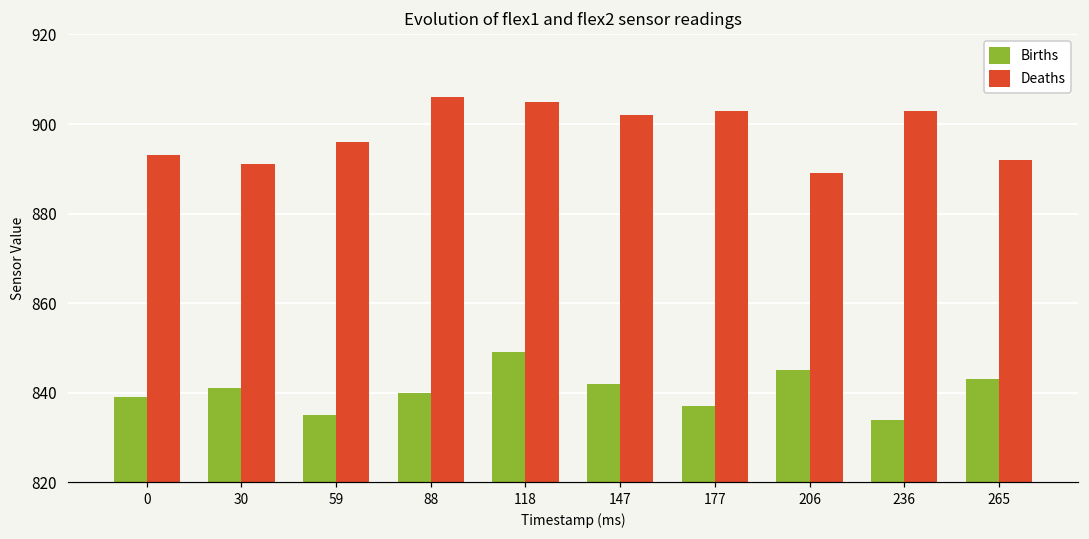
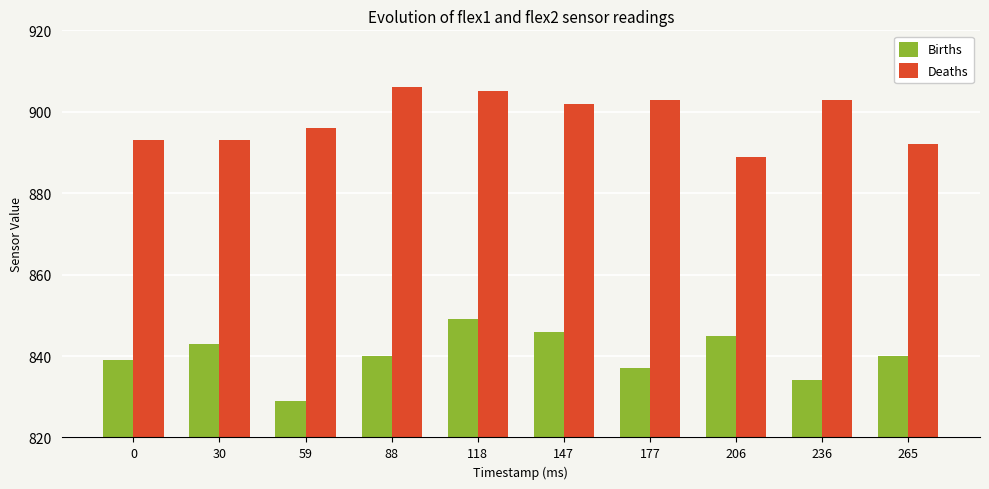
  {
    "Births": {
      "0": 839,
-     "30": 841,
-     "59": 835,
+     "30": 843,
+     "59": 829,
      "88": 840,
      "118": 849,
-     "147": 842,
+     "147": 846,
      "177": 837,
      "206": 845,
      "236": 834,
-     "265": 843
+     "265": 840
    },
    "Deaths": {
      "0": 893,
-     "30": 891,
+     "30": 893,
      "59": 896,
      "88": 906,
      "118": 905,
      "147": 902,
      "177": 903,
      "206": 889,
      "236": 903,
      "265": 892
    }
  }
